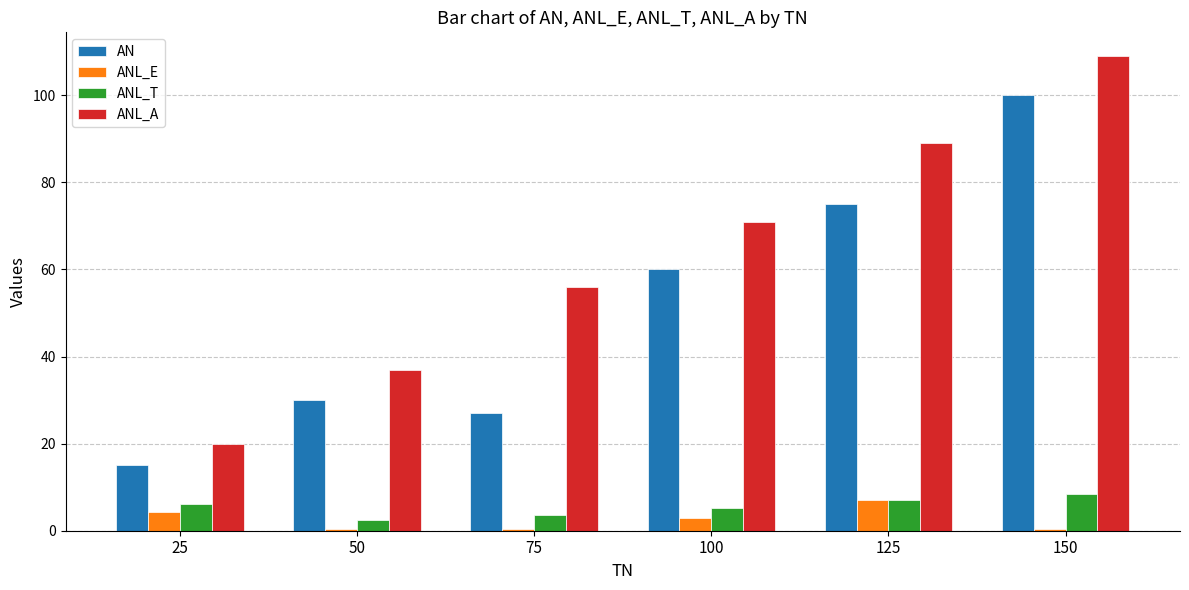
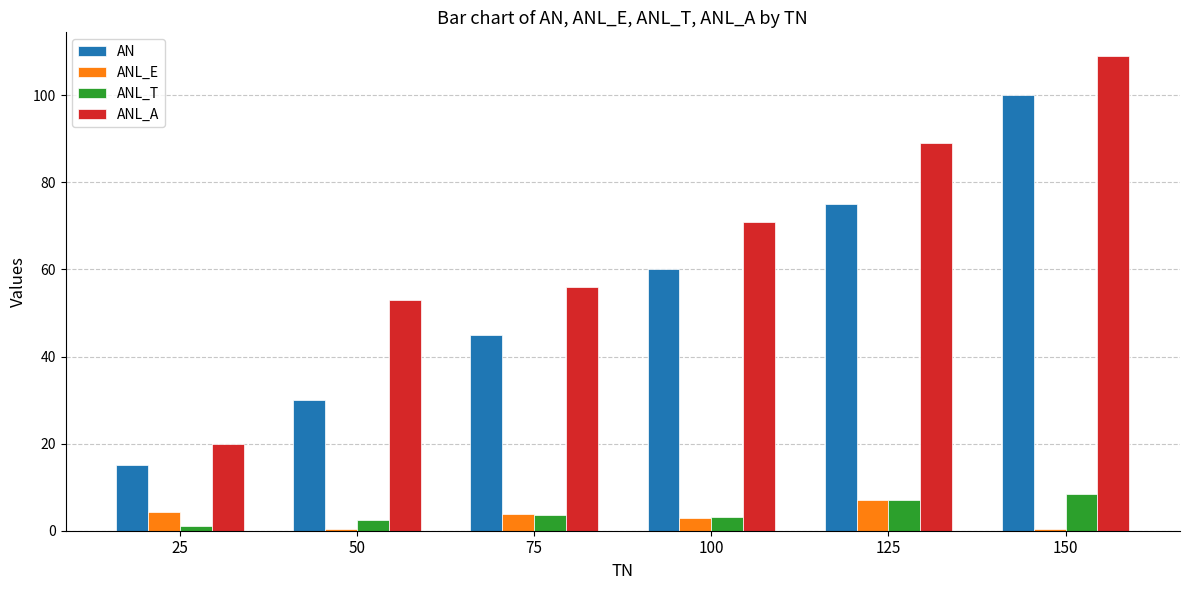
  {
    "AN": {
      "25": 15,
      "50": 30,
-     "75": 27,
+     "75": 45,
      "100": 60,
      "125": 75,
      "150": 100
    },
    "ANL_E": {
      "25": 4,
-     "75": 0,
+     "75": 4,
      "100": 3,
      "125": 7
    },
    "ANL_T": {
-     "25": 6,
+     "25": 1,
      "50": 2,
      "75": 4,
-     "100": 5,
+     "100": 3,
      "125": 7,
      "150": 8
    },
    "ANL_A": {
      "25": 20,
-     "50": 37,
+     "50": 53,
      "75": 56,
      "100": 71,
      "125": 89,
      "150": 109
    }
  }
